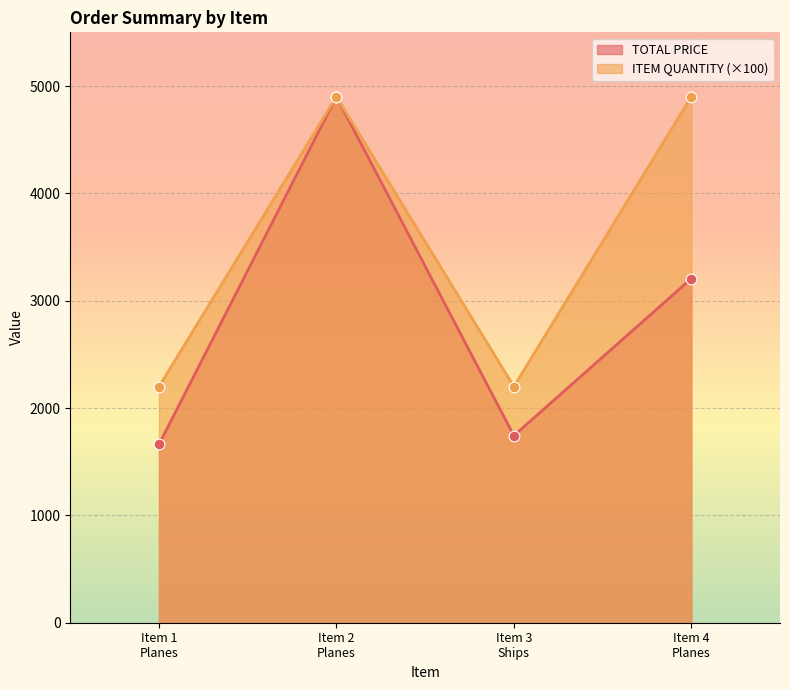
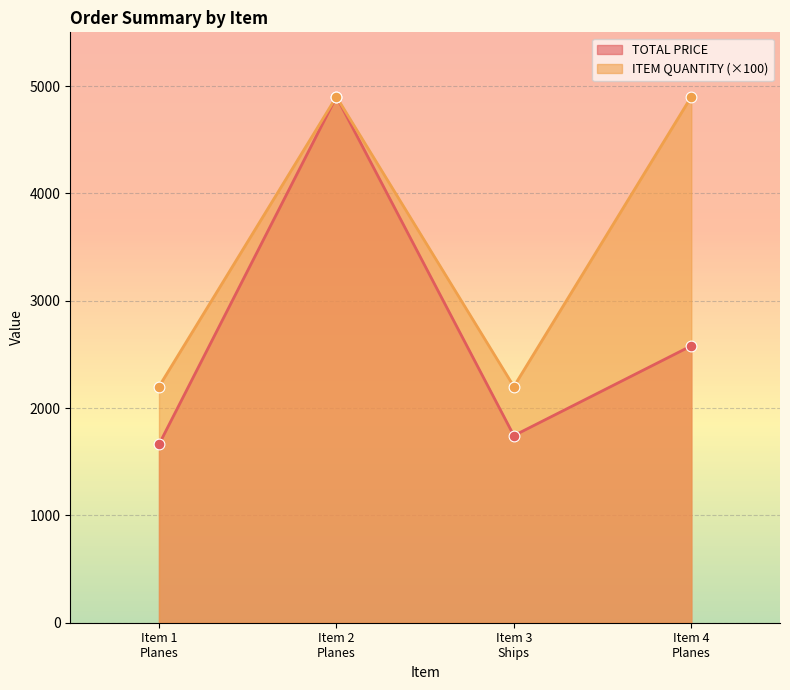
  {
    "TOTAL PRICE": {
      "Item 1 Planes": 1660,
      "Item 3 Ships": 1740,
-     "Item 4 Planes": 3210
+     "Item 4 Planes": 2580
    },
    "ITEM QUANTITY (×100)": {
      "Item 1 Planes": 2200,
      "Item 3 Ships": 2200,
      "Item 4 Planes": 4900
    }
  }
